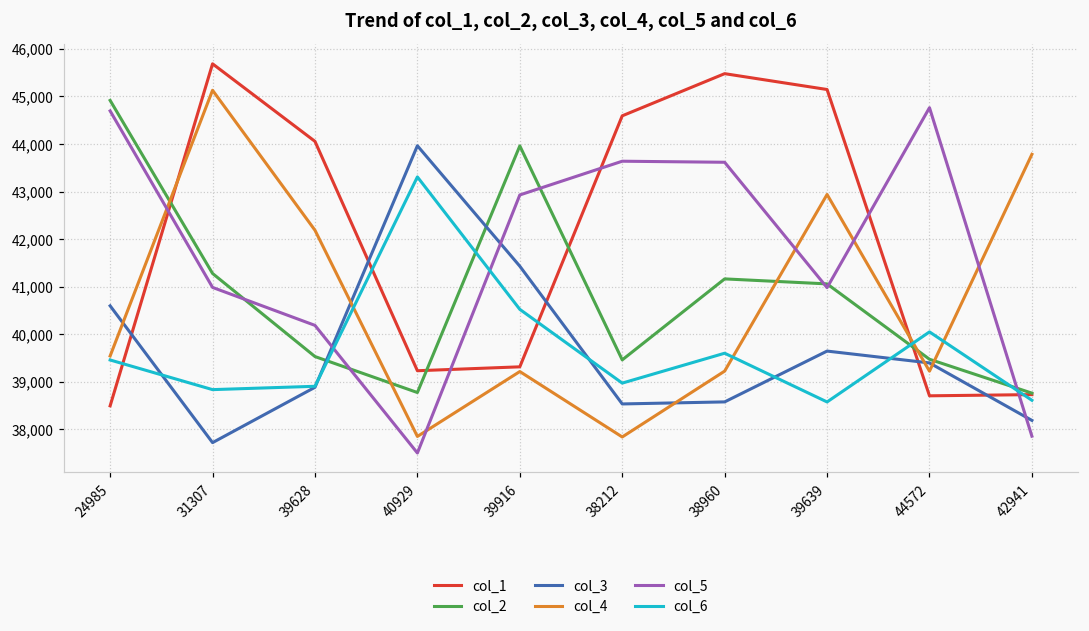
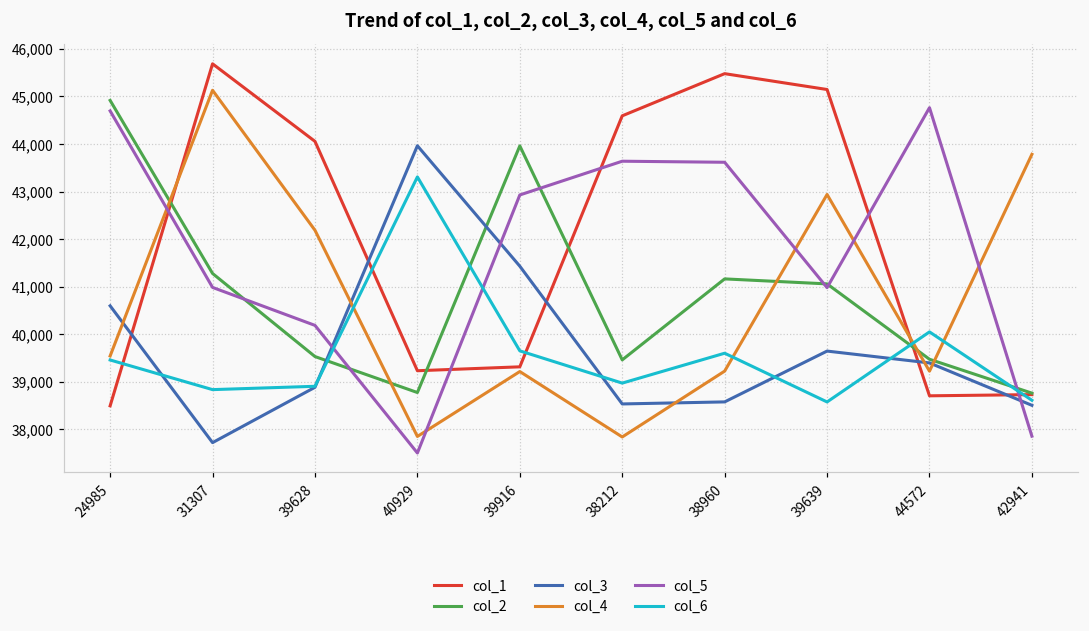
  {
    "col_1": {
      "24985": "38,500",
      "31307": "45,700",
      "39628": "44,100",
      "40929": "39,200",
      "39916": "39,300",
      "38212": "44,600",
      "38960": "45,500",
      "39639": "45,100",
      "44572": "38,700"
    },
    "col_2": {
      "24985": "44,900",
      "31307": "41,300",
      "39628": "39,500",
      "40929": "38,800",
      "39916": "44,000",
      "38212": "39,500",
      "38960": "41,200",
      "39639": "41,100",
      "44572": "39,500"
    },
    "col_3": {
      "24985": "40,600",
      "31307": "37,700",
      "40929": "44,000",
      "39916": "41,400",
      "38212": "38,500",
      "38960": "38,600",
      "39639": "39,600",
      "44572": "39,400",
-     "42941": "38,200"
+     "42941": "38,500"
    },
    "col_4": {
      "24985": "39,500",
      "31307": "45,100",
      "39628": "42,200",
      "40929": "37,900",
      "39916": "39,200",
      "38212": "37,800",
      "38960": "39,200",
      "39639": "42,900",
      "44572": "39,200",
      "42941": "43,800"
    },
    "col_5": {
      "24985": "44,700",
      "31307": "41,000",
      "39628": "40,200",
      "40929": "37,500",
      "39916": "42,900",
      "38212": "43,600",
      "38960": "43,600",
      "39639": "41,000",
      "44572": "44,800",
      "42941": "37,900"
    },
    "col_6": {
      "24985": "39,500",
      "31307": "38,800",
      "40929": "43,300",
-     "39916": "40,500",
+     "39916": "39,700",
      "38212": "39,000",
      "38960": "39,600",
      "39639": "38,600",
      "44572": "40,100",
      "42941": "38,600"
    }
  }
